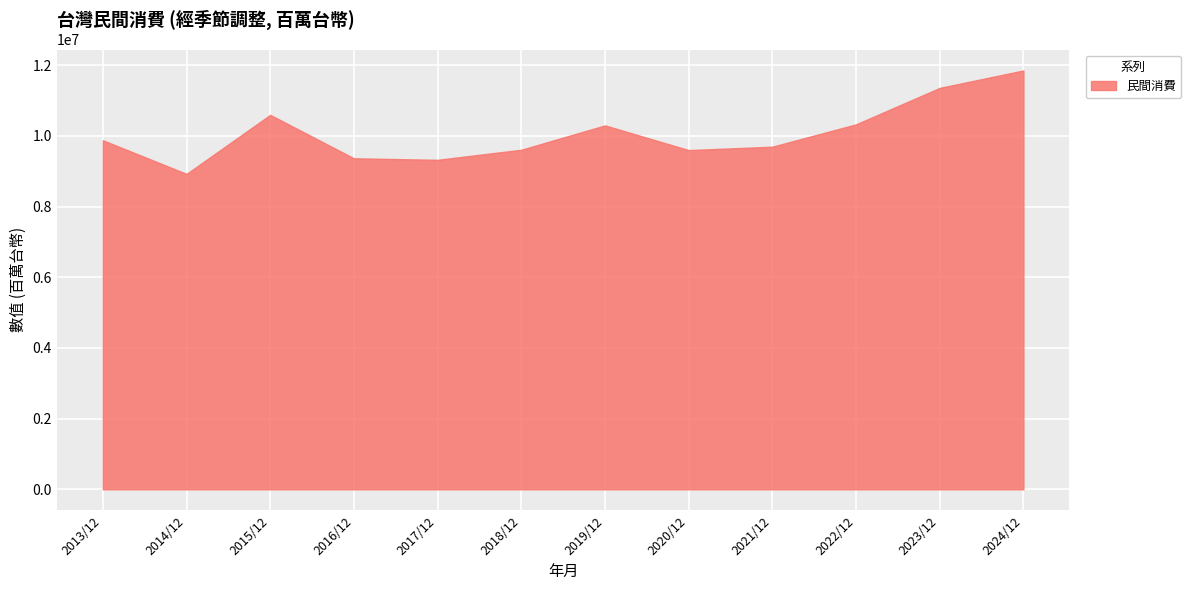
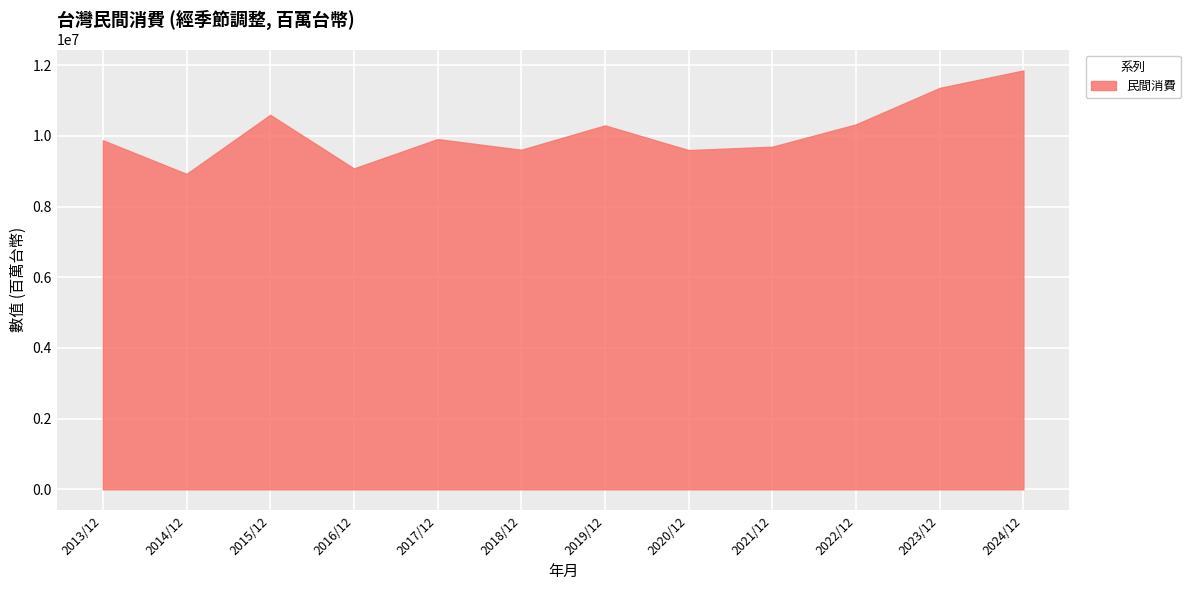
  {
    "2013/12": 9900000,
    "2014/12": 8900000,
    "2015/12": 10600000,
-   "2016/12": 9400000,
-   "2017/12": 9300000,
+   "2016/12": 9100000,
+   "2017/12": 9900000,
    "2018/12": 9600000,
    "2019/12": 10300000,
    "2020/12": 9600000,
    "2021/12": 9700000,
    "2022/12": 10300000,
    "2023/12": 11400000,
    "2024/12": 11900000
  }
